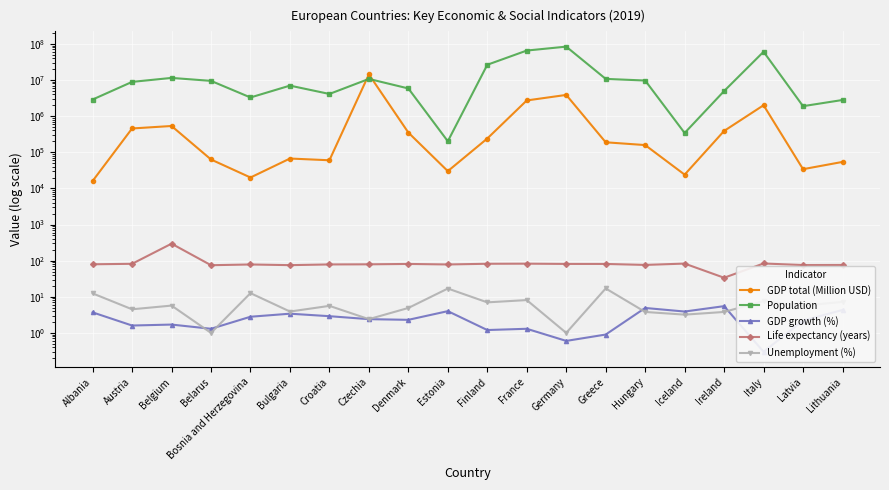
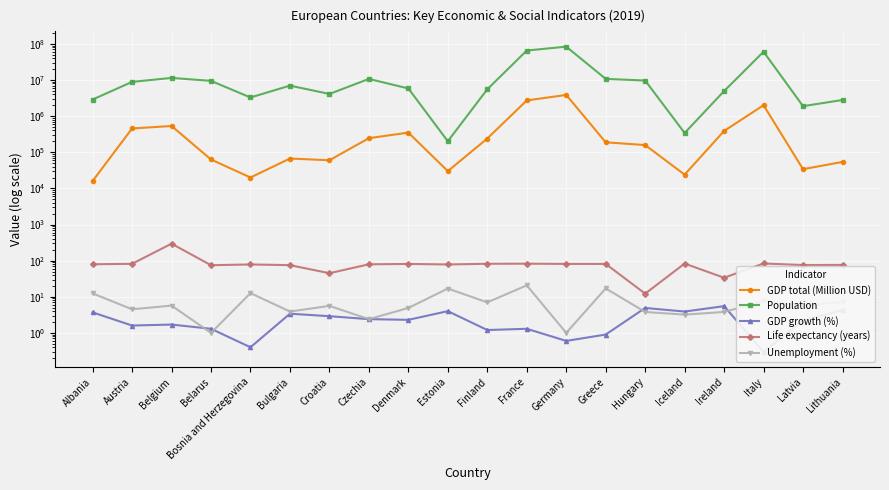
  {
    "GDP total (Million USD)": {
      "Albania": 20000,
      "Austria": 500000,
      "Belgium": 500000,
      "Belarus": 60000,
      "Bosnia and Herzegovina": 20000,
      "Bulgaria": 70000,
      "Croatia": 60000,
-     "Czechia": 14000000,
+     "Czechia": 200000,
      "Denmark": 400000,
      "Estonia": 30000,
      "Finland": 200000,
      "France": 3000000,
      "Germany": 4000000,
      "Greece": 200000,
      "Hungary": 200000,
      "Iceland": 20000,
      "Ireland": 400000,
      "Italy": 2000000,
      "Latvia": 30000,
      "Lithuania": 50000
    },
    "Population": {
      "Albania": 3000000,
      "Austria": 9000000,
      "Belgium": 11000000,
      "Belarus": 9000000,
      "Bosnia and Herzegovina": 3000000,
      "Bulgaria": 7000000,
      "Croatia": 4000000,
      "Czechia": 11000000,
      "Denmark": 6000000,
      "Estonia": 200000,
-     "Finland": 30000000,
+     "Finland": 6000000,
      "France": 70000000,
      "Germany": 80000000,
      "Greece": 11000000,
      "Hungary": 10000000,
      "Iceland": 300000,
      "Ireland": 5000000,
      "Italy": 60000000,
      "Latvia": 2000000,
      "Lithuania": 3000000
    },
    "GDP growth (%)": {
      "Albania": 4,
      "Austria": 2,
      "Belgium": 2,
      "Belarus": 1.3,
-     "Bosnia and Herzegovina": 3,
+     "Bosnia and Herzegovina": 0.4,
      "Croatia": 3,
      "Denmark": 2,
      "Estonia": 4,
      "Finland": 1.2,
      "France": 1.3,
      "Germany": 0.6,
      "Greece": 0.9,
      "Hungary": 5,
      "Iceland": 4,
      "Ireland": 6
    },
    "Life expectancy (years)": {
      "Albania": 80,
      "Austria": 80,
      "Belgium": 300,
      "Belarus": 70,
      "Bosnia and Herzegovina": 80,
      "Bulgaria": 80,
-     "Croatia": 80,
+     "Croatia": 40,
      "Czechia": 80,
      "Denmark": 80,
      "Estonia": 80,
      "Finland": 80,
      "France": 80,
      "Germany": 80,
      "Greece": 80,
-     "Hungary": 80,
+     "Hungary": 12,
      "Iceland": 80,
      "Ireland": 30,
      "Italy": 80,
      "Latvia": 80,
      "Lithuania": 80
    },
    "Unemployment (%)": {
      "Albania": 12,
      "Austria": 5,
      "Belgium": 6,
      "Belarus": 1,
      "Bosnia and Herzegovina": 13,
      "Croatia": 6,
      "Denmark": 5,
      "Estonia": 20,
      "Finland": 7,
-     "France": 8,
+     "France": 20,
      "Germany": 1,
      "Greece": 20,
      "Hungary": 4,
      "Iceland": 3,
      "Ireland": 4
    }
  }
